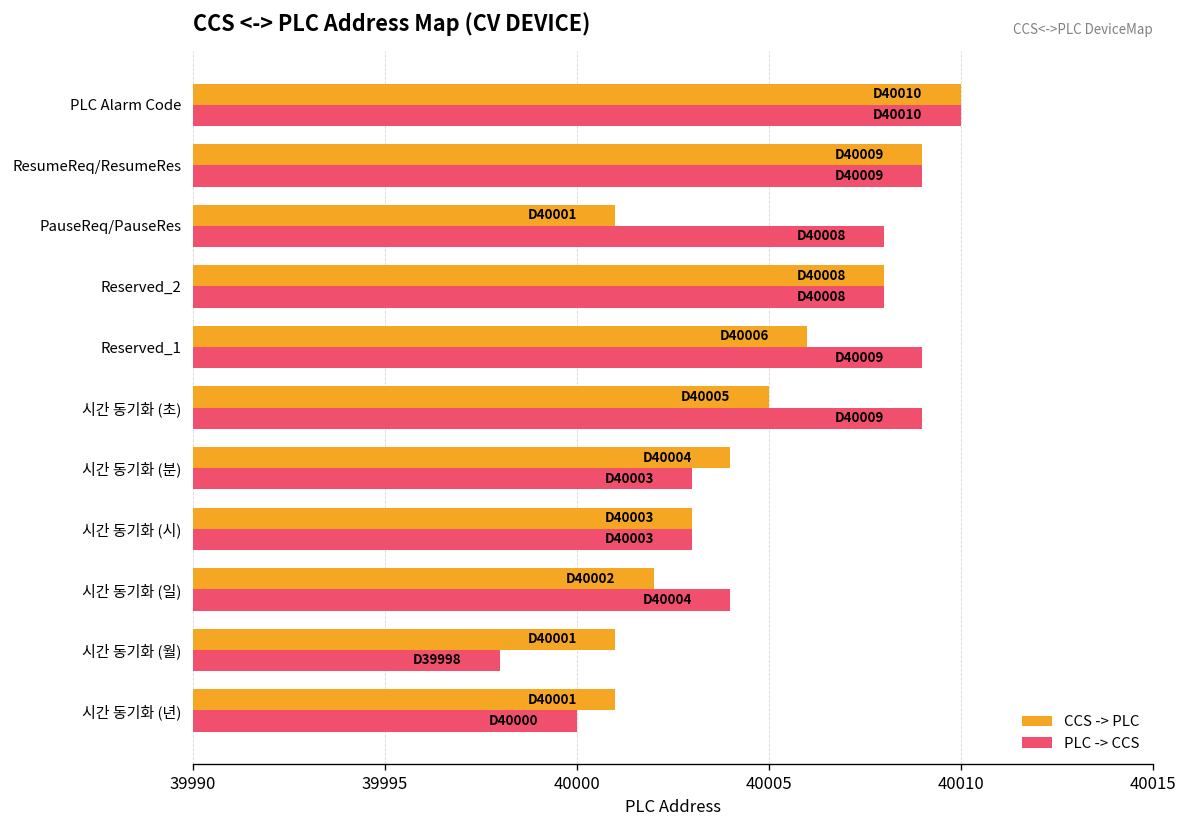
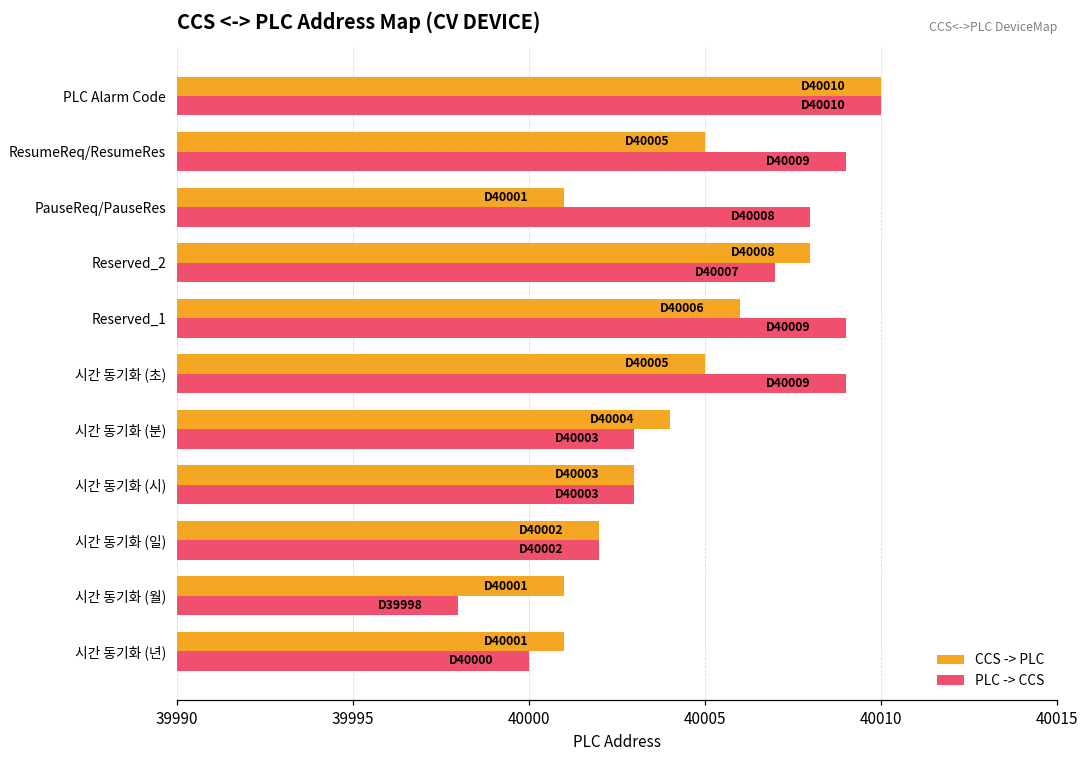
  {
    "CCS -> PLC": {
-     "ResumeReq/ResumeRes": 40009
+     "ResumeReq/ResumeRes": 40005
    },
    "PLC -> CCS": {
-     "Reserved_2": 40008,
-     "시간 동기화 (일)": 40004
+     "Reserved_2": 40007,
+     "시간 동기화 (일)": 40002
    }
  }
